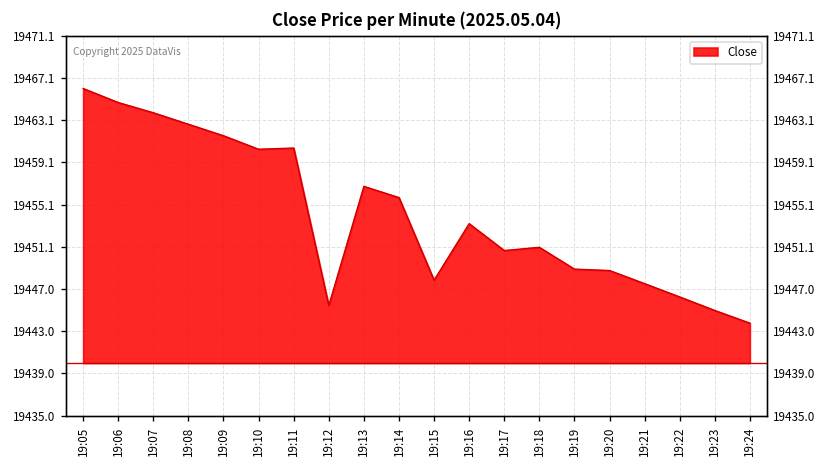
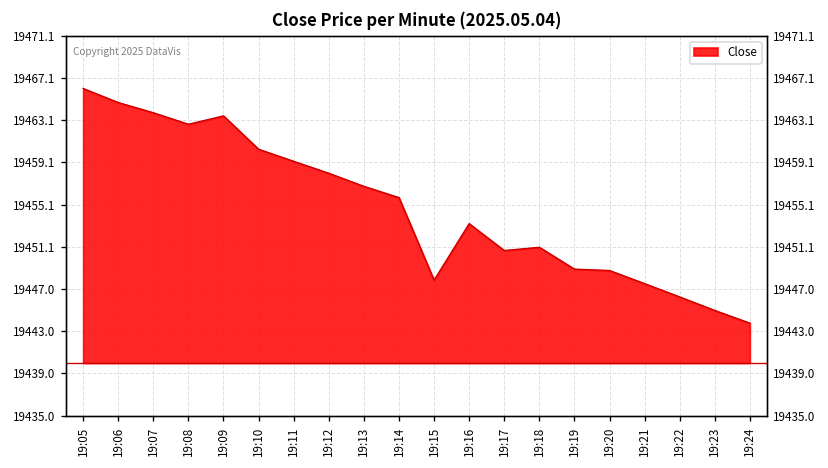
  {
    "19:05": 19466,
    "19:06": 19465,
    "19:07": 19464,
    "19:08": 19463,
-   "19:09": 19462,
+   "19:09": 19464,
    "19:10": 19460,
-   "19:11": 19460,
-   "19:12": 19445,
+   "19:11": 19459,
+   "19:12": 19458,
    "19:13": 19457,
    "19:14": 19456,
    "19:15": 19448,
    "19:16": 19453,
    "19:17": 19451,
    "19:18": 19451,
    "19:19": 19449,
    "19:20": 19449,
    "19:21": 19448,
    "19:22": 19446,
    "19:23": 19445,
    "19:24": 19444
  }
